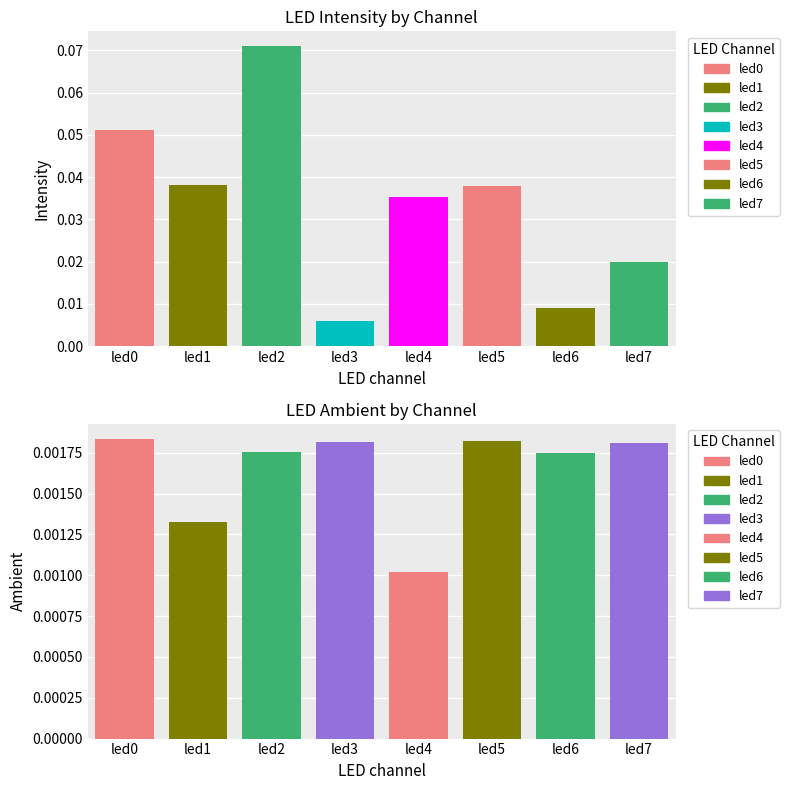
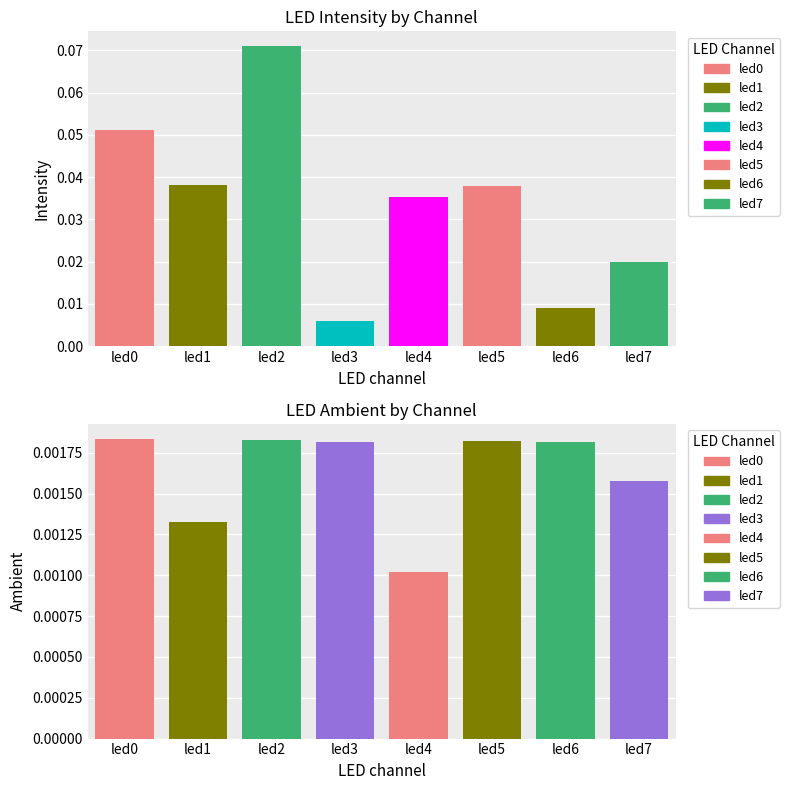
  {
    "LED Ambient by Channel": {
      "led0": 0.00184,
      "led1": 0.00133,
-     "led2": 0.00175,
+     "led2": 0.00183,
      "led3": 0.00182,
      "led4": 0.00102,
      "led5": 0.00182,
-     "led6": 0.00175,
-     "led7": 0.00181
+     "led6": 0.00181,
+     "led7": 0.00158
    }
  }
